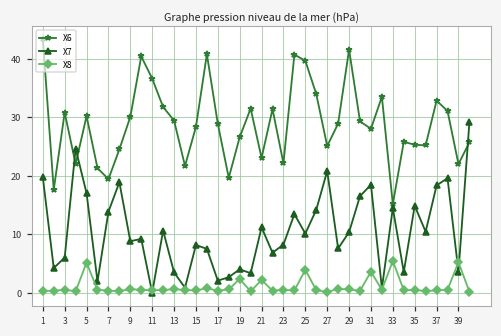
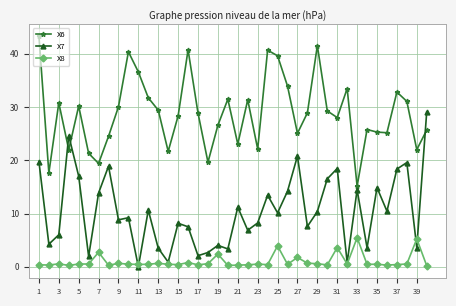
  {
    "X8": {
      "1": 0,
      "3": 1,
-     "5": 5,
-     "7": 0,
+     "5": 1,
+     "7": 3,
      "9": 1,
      "13": 1,
      "15": 0,
      "17": 0,
      "19": 2,
-     "21": 2,
+     "21": 0,
      "23": 0,
      "25": 4,
-     "27": 0,
+     "27": 2,
      "29": 1,
      "31": 4,
      "33": 5,
      "35": 0,
      "37": 0,
      "39": 5
    }
  }
